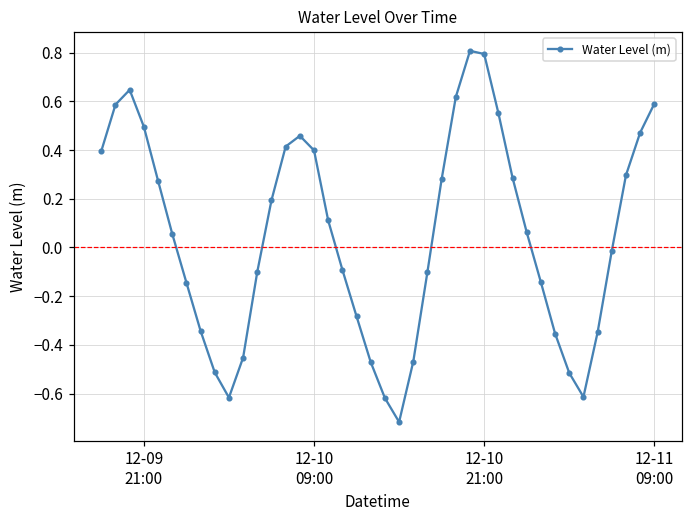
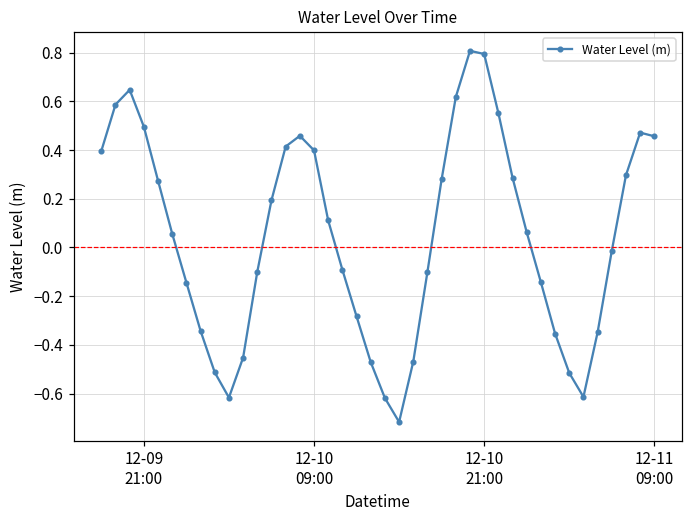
  {
    "12-09 21:00": 0.50,
    "12-10 09:00": 0.40,
    "12-10 21:00": 0.79,
-   "12-11 09:00": 0.59
+   "12-11 09:00": 0.46
  }
